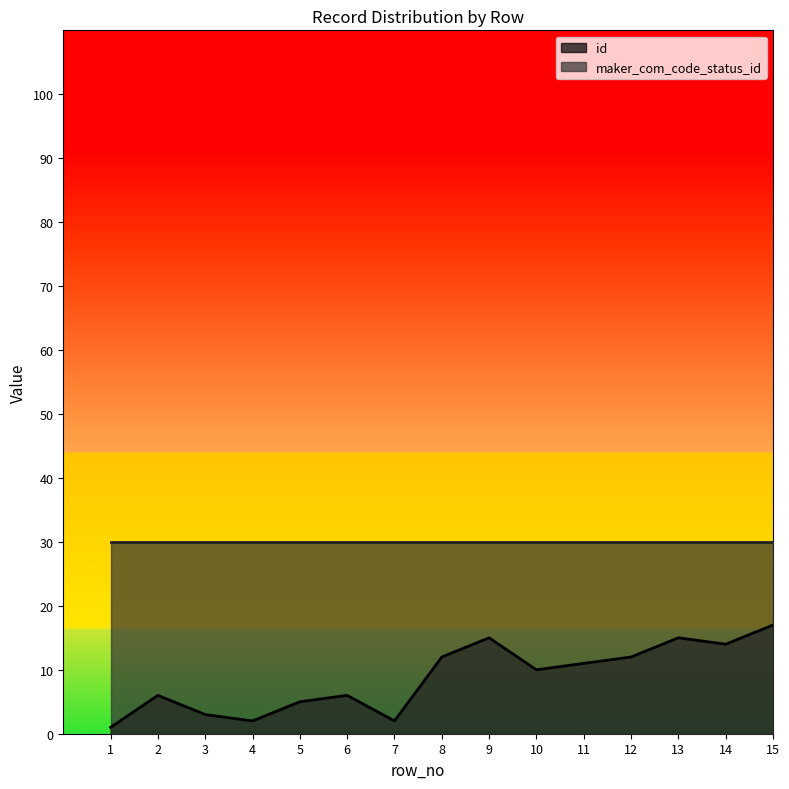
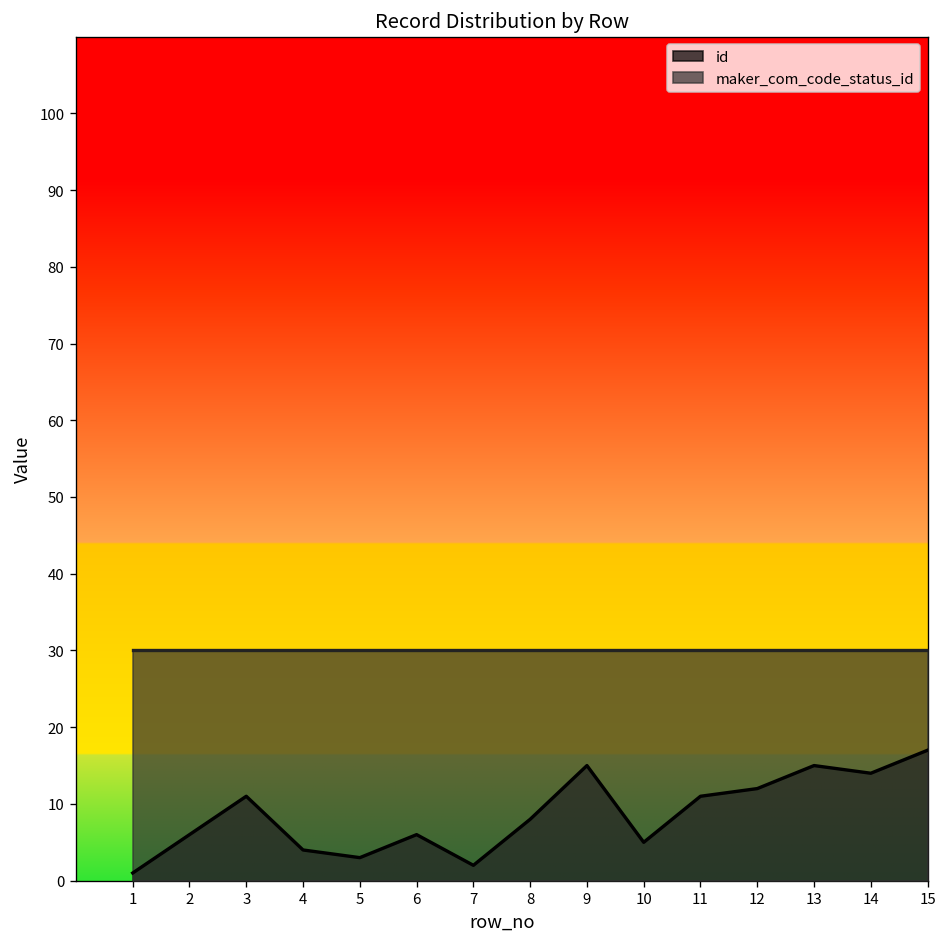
  {
    "id": {
      "1": 1,
      "2": 6,
-     "3": 3,
-     "4": 2,
-     "5": 5,
+     "3": 11,
+     "4": 4,
+     "5": 3,
      "6": 6,
      "7": 2,
-     "8": 12,
+     "8": 8,
      "9": 15,
-     "10": 10,
+     "10": 5,
      "11": 11,
      "12": 12,
      "13": 15,
      "14": 14,
      "15": 17
    },
    "maker_com_code_status_id": {
      "1": 30,
      "2": 30,
      "3": 30,
      "4": 30,
      "5": 30,
      "6": 30,
      "7": 30,
      "8": 30,
      "9": 30,
      "10": 30,
      "11": 30,
      "12": 30,
      "13": 30,
      "14": 30,
      "15": 30
    }
  }
